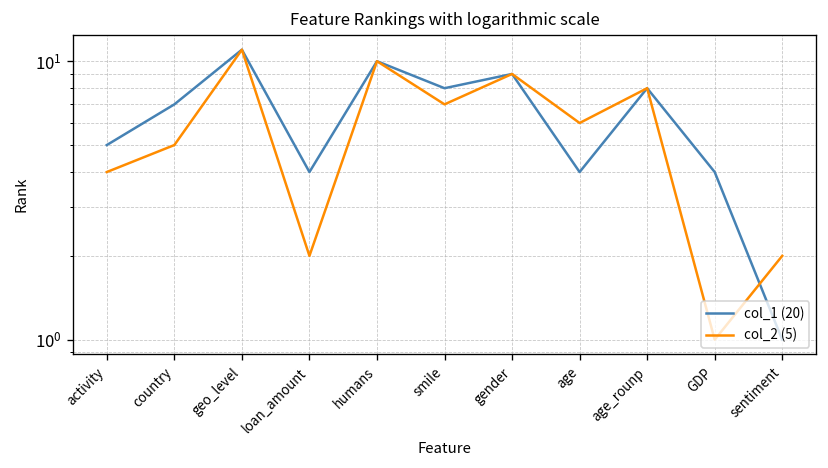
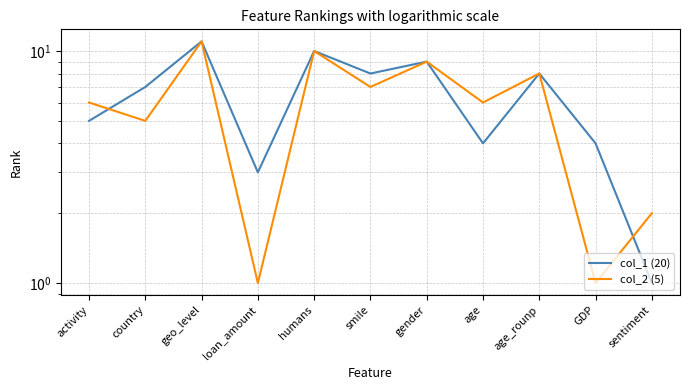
  {
    "col_1 (20)": {
      "activity": 5,
      "country": 7,
-     "loan_amount": 4,
+     "loan_amount": 3,
      "smile": 8,
      "age": 4,
      "GDP": 4
    },
    "col_2 (5)": {
-     "activity": 4,
+     "activity": 6,
      "country": 5,
-     "loan_amount": 2,
+     "loan_amount": 1,
      "smile": 7,
      "age": 6,
      "sentiment": 2
    }
  }
